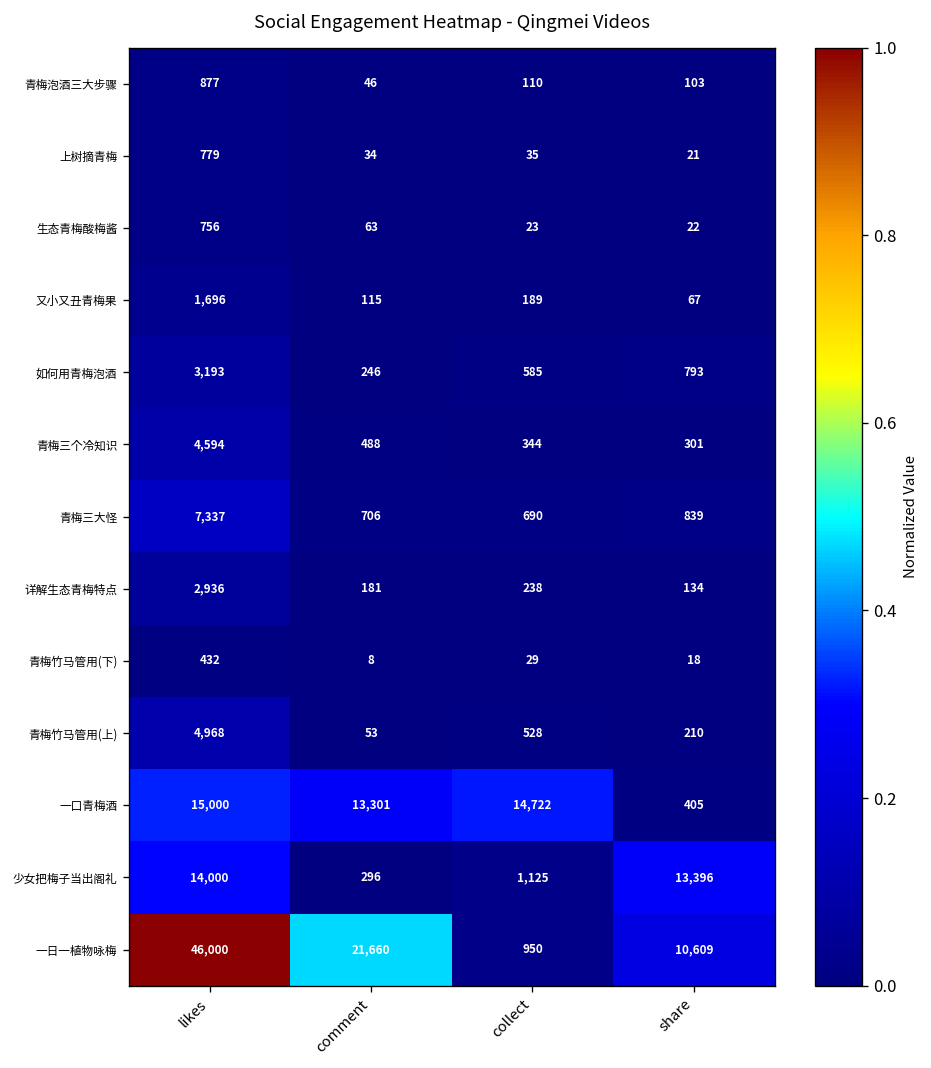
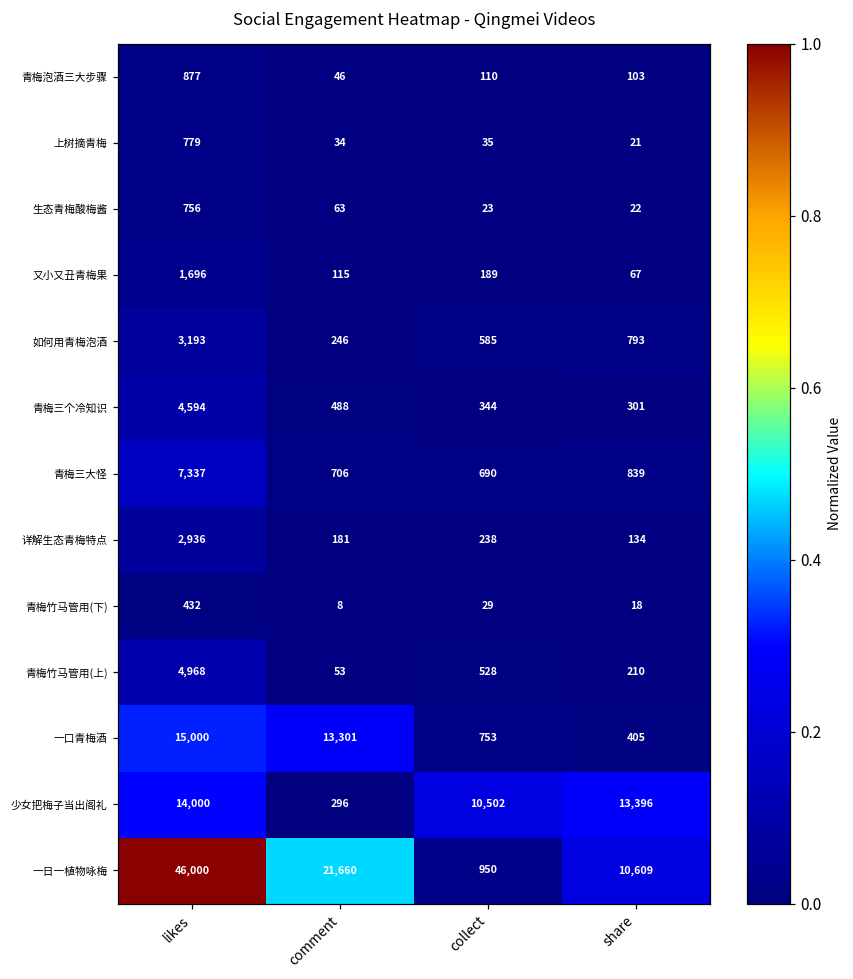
  {
    "青梅泡酒三大步骤": {
      "likes": "877",
      "comment": "46",
      "collect": "110",
      "share": "103"
    },
    "上树摘青梅": {
      "likes": "779",
      "comment": "34",
      "collect": "35",
      "share": "21"
    },
    "生态青梅酸梅酱": {
      "likes": "756",
      "comment": "63",
      "collect": "23",
      "share": "22"
    },
    "又小又丑青梅果": {
      "likes": "1,696",
      "comment": "115",
      "collect": "189",
      "share": "67"
    },
    "如何用青梅泡酒": {
      "likes": "3,193",
      "comment": "246",
      "collect": "585",
      "share": "793"
    },
    "青梅三个冷知识": {
      "likes": "4,594",
      "comment": "488",
      "collect": "344",
      "share": "301"
    },
    "青梅三大怪": {
      "likes": "7,337",
      "comment": "706",
      "collect": "690",
      "share": "839"
    },
    "详解生态青梅特点": {
      "likes": "2,936",
      "comment": "181",
      "collect": "238",
      "share": "134"
    },
    "青梅竹马管用(下)": {
      "likes": "432",
      "comment": "8",
      "collect": "29",
      "share": "18"
    },
    "青梅竹马管用(上)": {
      "likes": "4,968",
      "comment": "53",
      "collect": "528",
      "share": "210"
    },
    "一口青梅酒": {
      "likes": "15,000",
      "comment": "13,301",
-     "collect": "14,722",
+     "collect": "753",
      "share": "405"
    },
    "少女把梅子当出阁礼": {
      "likes": "14,000",
      "comment": "296",
-     "collect": "1,125",
+     "collect": "10,502",
      "share": "13,396"
    },
    "一日一植物咏梅": {
      "likes": "46,000",
      "comment": "21,660",
      "collect": "950",
      "share": "10,609"
    }
  }
